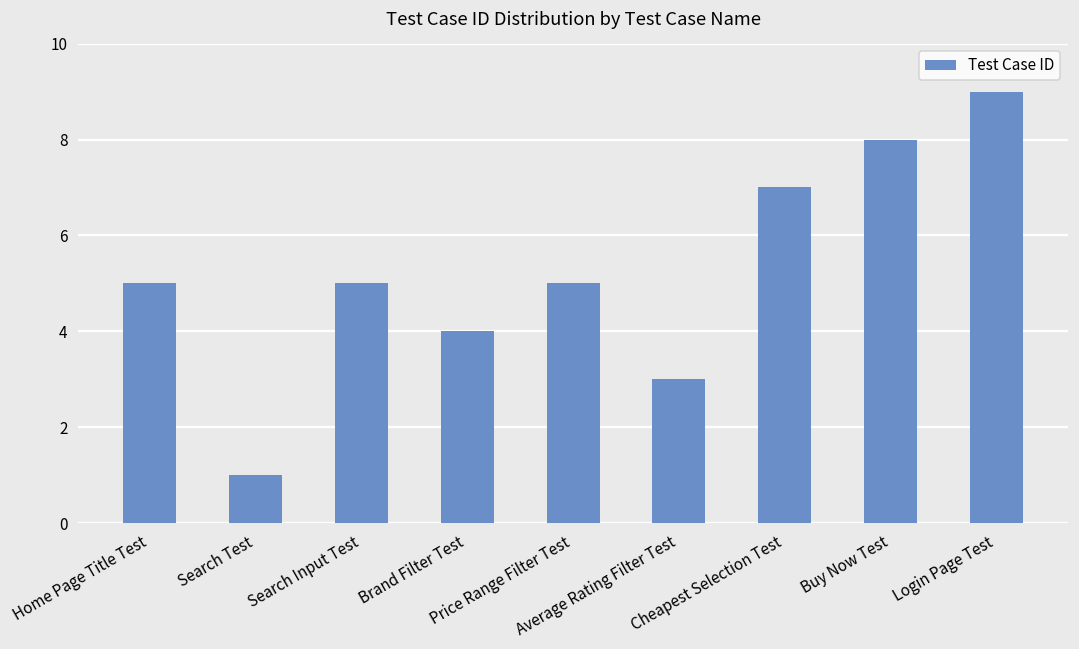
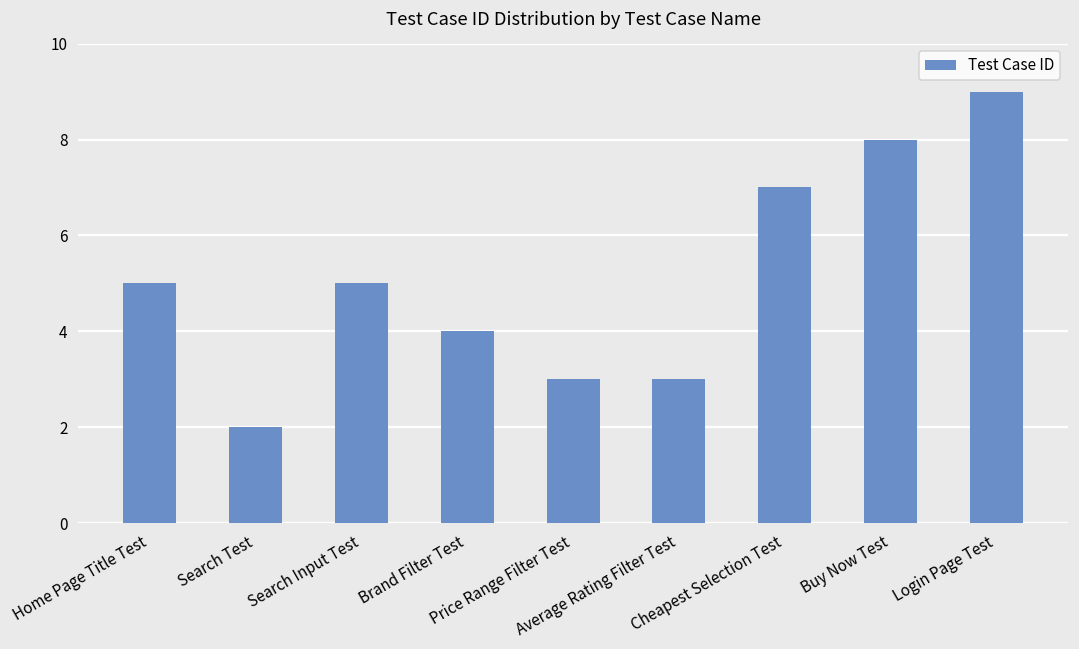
  {
    "Home Page Title Test": 5,
-   "Search Test": 1,
+   "Search Test": 2,
    "Search Input Test": 5,
    "Brand Filter Test": 4,
-   "Price Range Filter Test": 5,
+   "Price Range Filter Test": 3,
    "Average Rating Filter Test": 3,
    "Cheapest Selection Test": 7,
    "Buy Now Test": 8,
    "Login Page Test": 9
  }
